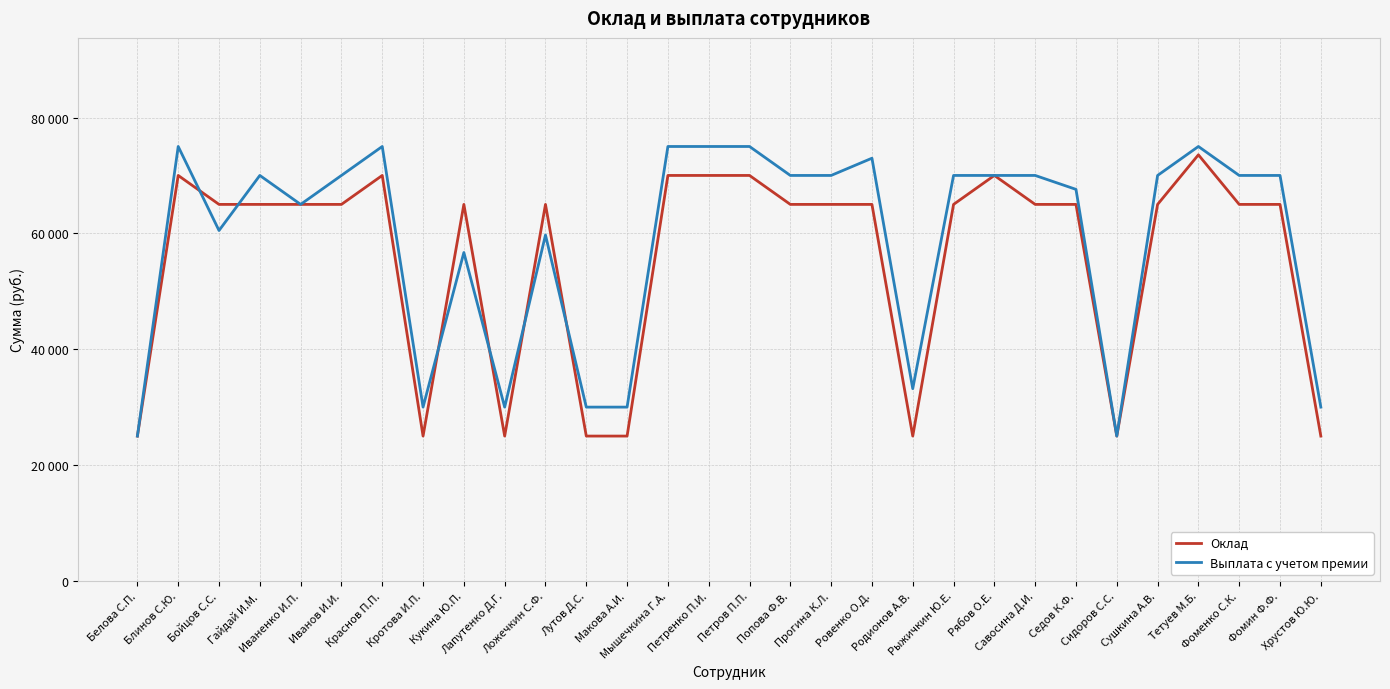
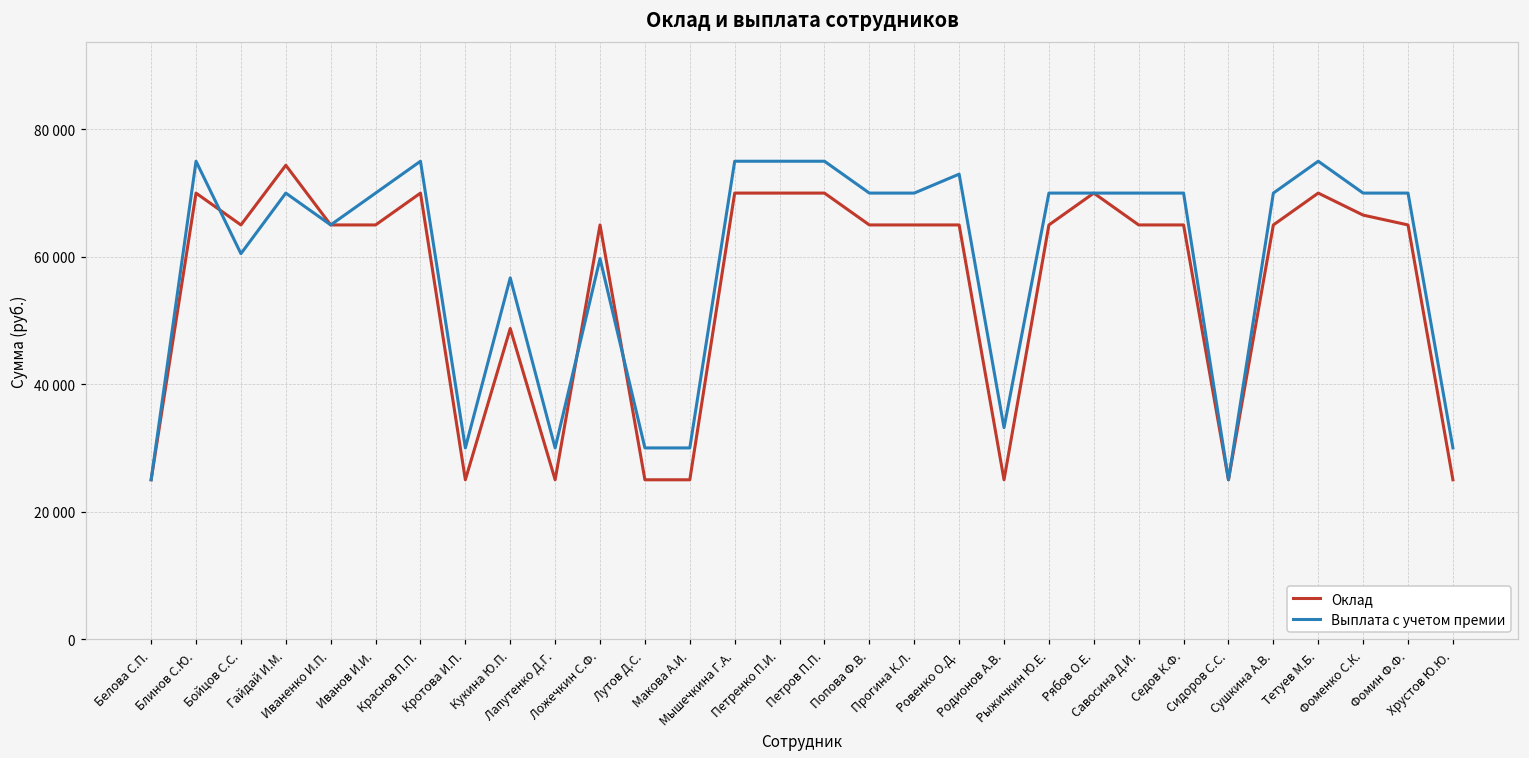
  {
    "Оклад": {
      "Блинов С.Ю.": 70000,
      "Бойцов С.С.": 65000,
-     "Гайдай И.М.": 65000,
+     "Гайдай И.М.": 74000,
      "Иванов И.И.": 65000,
      "Краснов П.П.": 70000,
      "Кротова И.П.": 25000,
-     "Кукина Ю.П.": 65000,
+     "Кукина Ю.П.": 49000,
      "Лапутенко Д.Г.": 25000,
      "Ложечкин С.Ф.": 65000,
      "Лутов Д.С.": 25000,
      "Макова А.И.": 25000,
      "Мышечкина Г.А.": 70000,
      "Петренко П.И.": 70000,
      "Петров П.П.": 70000,
      "Попова Ф.В.": 65000,
      "Прогина К.Л.": 65000,
      "Ровенко О.Д.": 65000,
      "Родионов А.В.": 25000,
      "Рыжичкин Ю.Е.": 65000,
      "Савосина Д.И.": 65000,
      "Седов К.Ф.": 65000,
      "Сушкина А.В.": 65000,
-     "Тетуев М.Б.": 74000,
-     "Фоменко С.К.": 65000,
+     "Тетуев М.Б.": 70000,
+     "Фоменко С.К.": 67000,
      "Фомин Ф.Ф.": 65000,
      "Хрустов Ю.Ю.": 25000
    },
    "Выплата с учетом премии": {
      "Блинов С.Ю.": 75000,
      "Бойцов С.С.": 60000,
      "Гайдай И.М.": 70000,
      "Иванов И.И.": 70000,
      "Краснов П.П.": 75000,
      "Кротова И.П.": 30000,
      "Кукина Ю.П.": 57000,
      "Лапутенко Д.Г.": 30000,
      "Ложечкин С.Ф.": 60000,
      "Лутов Д.С.": 30000,
      "Макова А.И.": 30000,
      "Мышечкина Г.А.": 75000,
      "Петренко П.И.": 75000,
      "Петров П.П.": 75000,
      "Попова Ф.В.": 70000,
      "Прогина К.Л.": 70000,
      "Ровенко О.Д.": 73000,
      "Родионов А.В.": 33000,
      "Рыжичкин Ю.Е.": 70000,
      "Савосина Д.И.": 70000,
-     "Седов К.Ф.": 68000,
+     "Седов К.Ф.": 70000,
      "Сушкина А.В.": 70000,
      "Тетуев М.Б.": 75000,
      "Фоменко С.К.": 70000,
      "Фомин Ф.Ф.": 70000,
      "Хрустов Ю.Ю.": 30000
    }
  }
